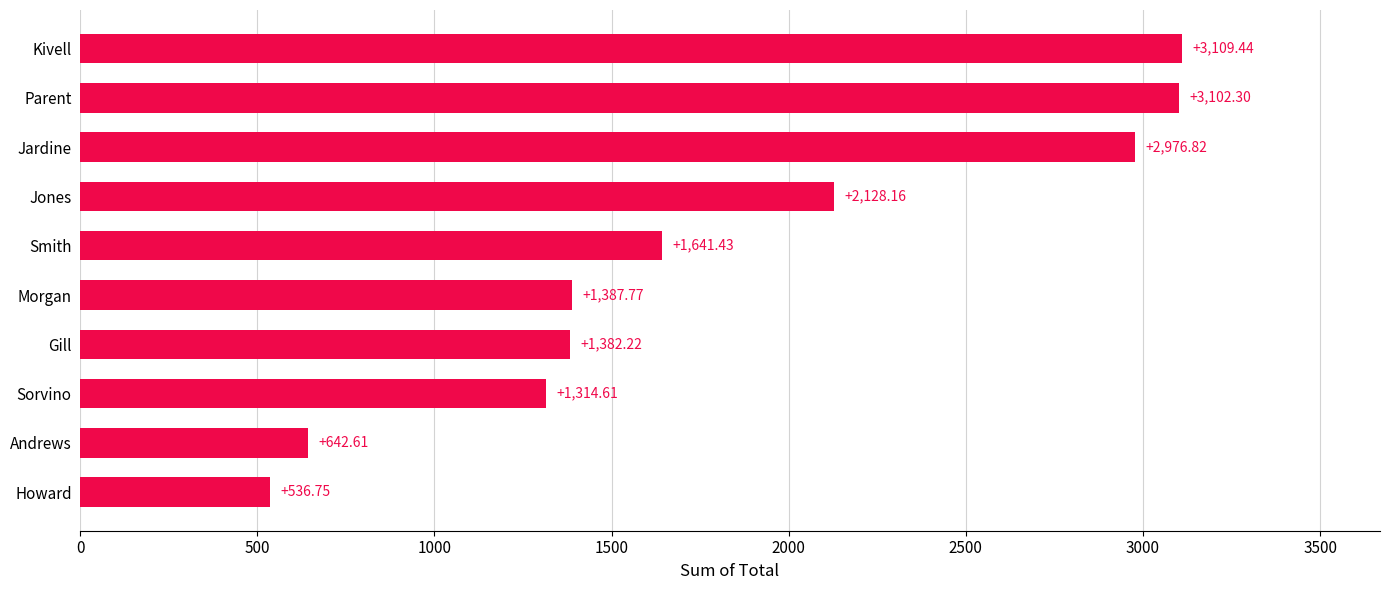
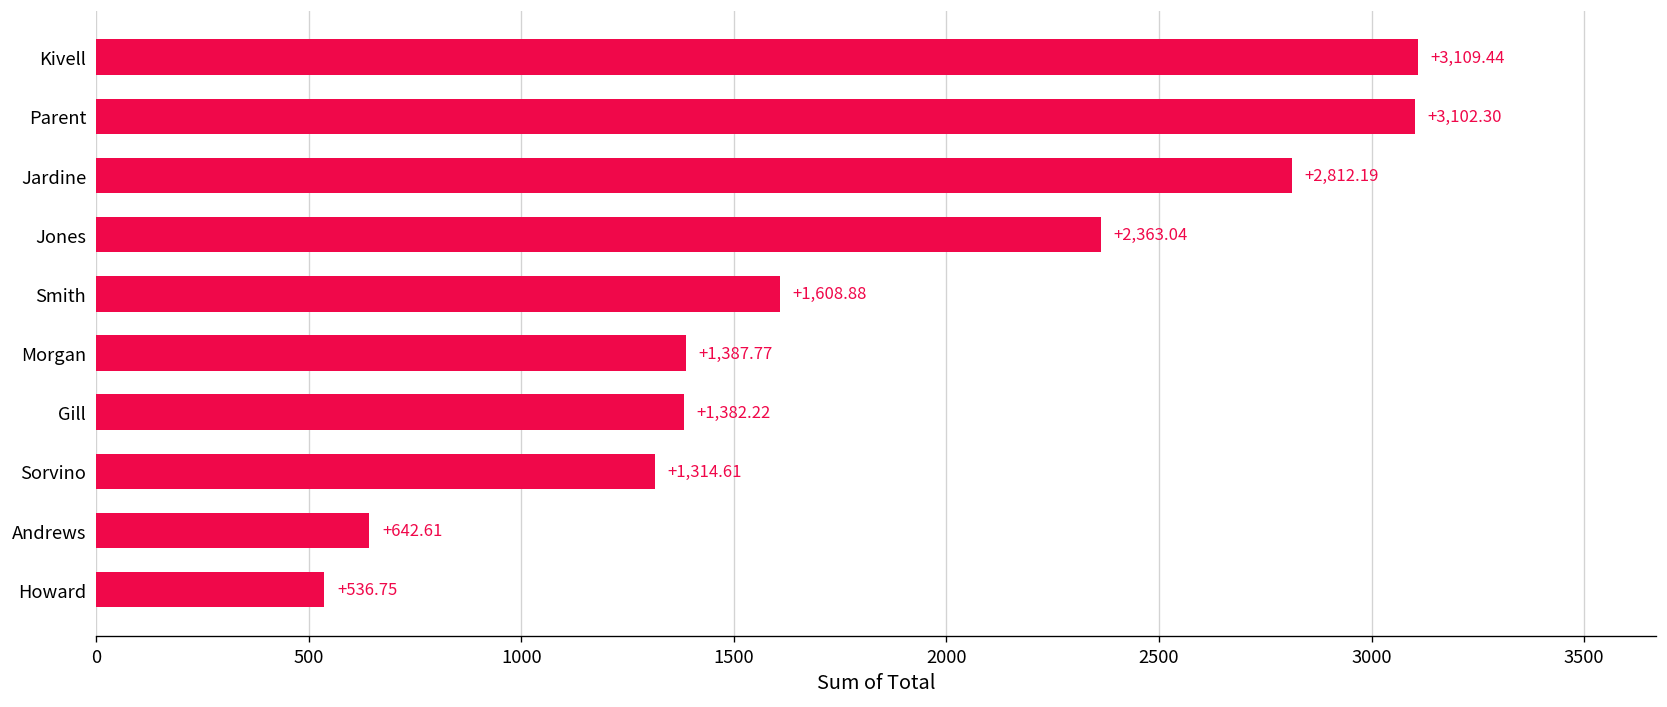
  {
    "Kivell": "+3,109.44",
    "Parent": "+3,102.30",
-   "Jardine": "+2,976.82",
-   "Jones": "+2,128.16",
-   "Smith": "+1,641.43",
+   "Jardine": "+2,812.19",
+   "Jones": "+2,363.04",
+   "Smith": "+1,608.88",
    "Morgan": "+1,387.77",
    "Gill": "+1,382.22",
    "Sorvino": "+1,314.61",
    "Andrews": "+642.61",
    "Howard": "+536.75"
  }
